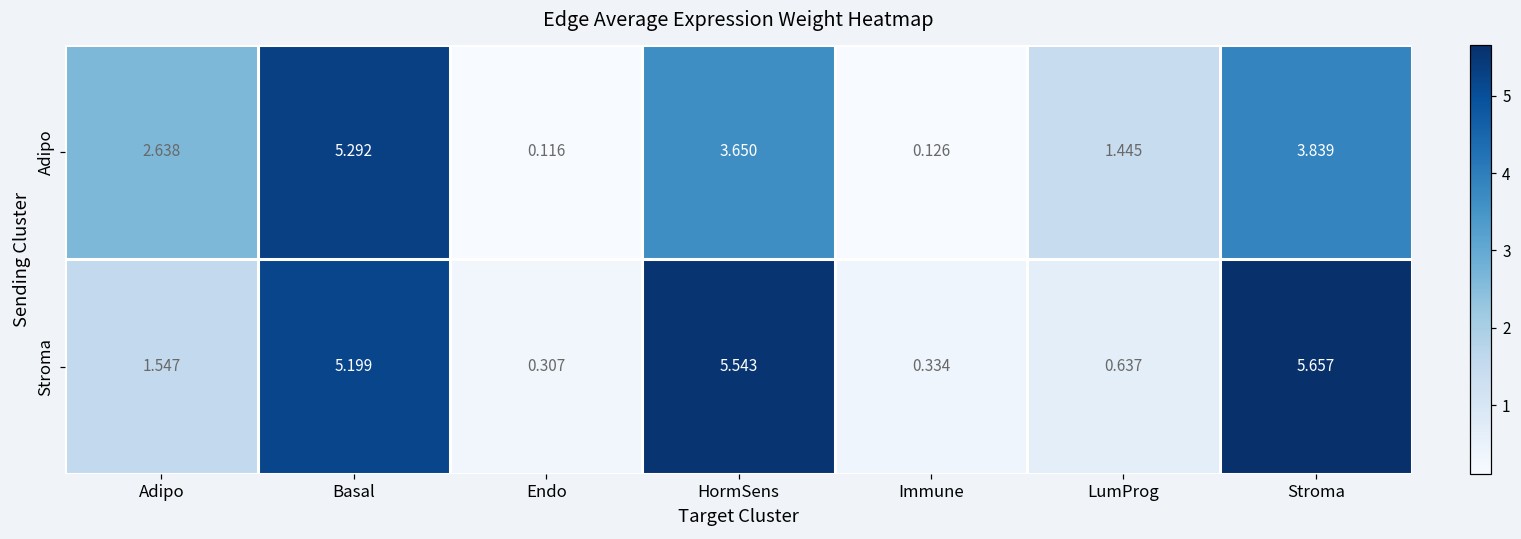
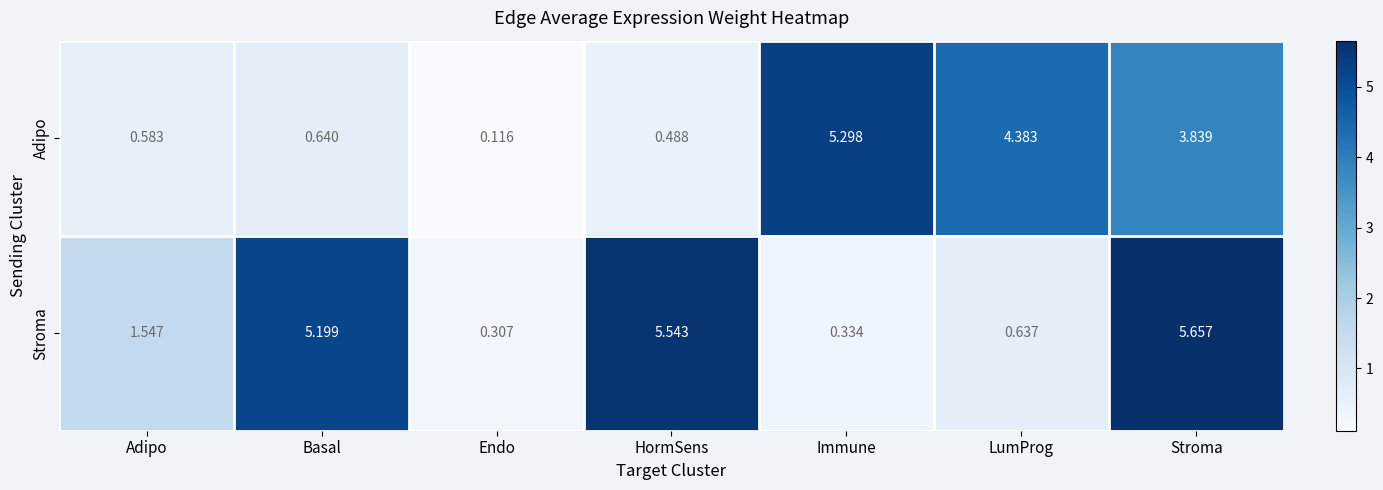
  {
    "Adipo": {
-     "Adipo": 2.638,
-     "Basal": 5.292,
+     "Adipo": 0.583,
+     "Basal": 0.640,
      "Endo": 0.116,
-     "HormSens": 3.650,
-     "Immune": 0.126,
-     "LumProg": 1.445,
+     "HormSens": 0.488,
+     "Immune": 5.298,
+     "LumProg": 4.383,
      "Stroma": 3.839
    },
    "Stroma": {
      "Adipo": 1.547,
      "Basal": 5.199,
      "Endo": 0.307,
      "HormSens": 5.543,
      "Immune": 0.334,
      "LumProg": 0.637,
      "Stroma": 5.657
    }
  }
